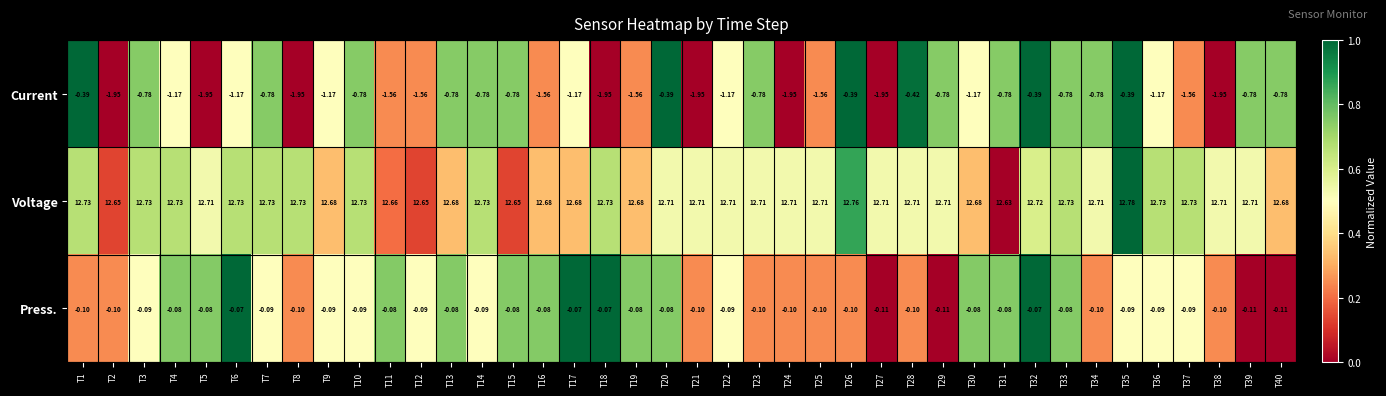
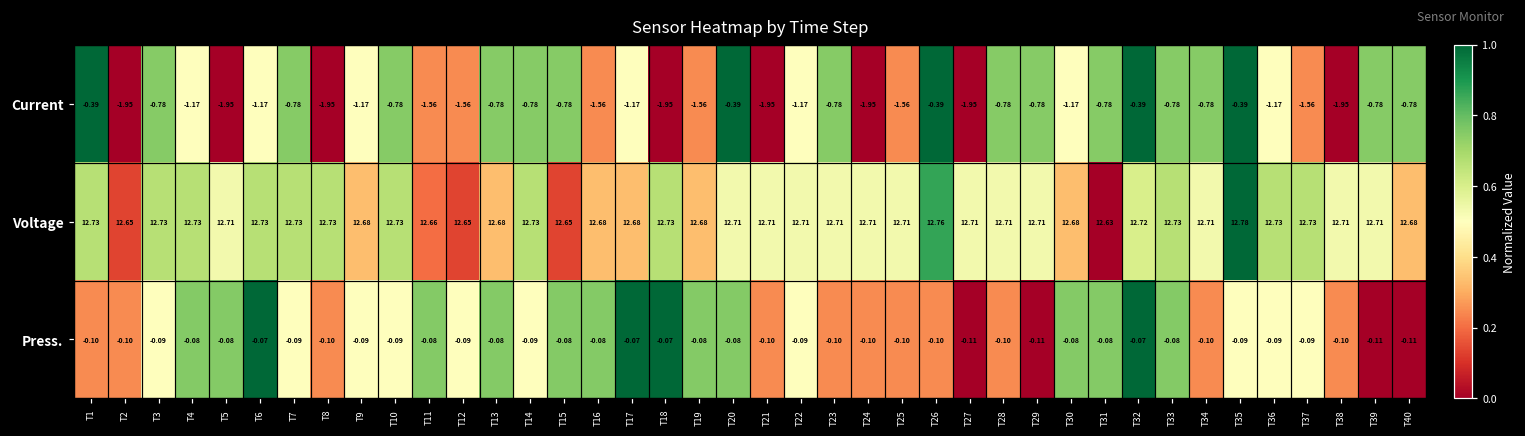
  {
    "Current": {
      "T1": -0.39,
      "T2": -1.95,
      "T3": -0.78,
      "T4": -1.17,
      "T5": -1.95,
      "T6": -1.17,
      "T7": -0.78,
      "T8": -1.95,
      "T9": -1.17,
      "T10": -0.78,
      "T11": -1.56,
      "T12": -1.56,
      "T13": -0.78,
      "T14": -0.78,
      "T15": -0.78,
      "T16": -1.56,
      "T17": -1.17,
      "T18": -1.95,
      "T19": -1.56,
      "T20": -0.39,
      "T21": -1.95,
      "T22": -1.17,
      "T23": -0.78,
      "T24": -1.95,
      "T25": -1.56,
      "T26": -0.39,
      "T27": -1.95,
-     "T28": -0.42,
+     "T28": -0.78,
      "T29": -0.78,
      "T30": -1.17,
      "T31": -0.78,
      "T32": -0.39,
      "T33": -0.78,
      "T34": -0.78,
      "T35": -0.39,
      "T36": -1.17,
      "T37": -1.56,
      "T38": -1.95,
      "T39": -0.78,
      "T40": -0.78
    },
    "Voltage": {
      "T1": 12.73,
      "T2": 12.65,
      "T3": 12.73,
      "T4": 12.73,
      "T5": 12.71,
      "T6": 12.73,
      "T7": 12.73,
      "T8": 12.73,
      "T9": 12.68,
      "T10": 12.73,
      "T11": 12.66,
      "T12": 12.65,
      "T13": 12.68,
      "T14": 12.73,
      "T15": 12.65,
      "T16": 12.68,
      "T17": 12.68,
      "T18": 12.73,
      "T19": 12.68,
      "T20": 12.71,
      "T21": 12.71,
      "T22": 12.71,
      "T23": 12.71,
      "T24": 12.71,
      "T25": 12.71,
      "T26": 12.76,
      "T27": 12.71,
      "T28": 12.71,
      "T29": 12.71,
      "T30": 12.68,
      "T31": 12.63,
      "T32": 12.72,
      "T33": 12.73,
      "T34": 12.71,
      "T35": 12.78,
      "T36": 12.73,
      "T37": 12.73,
      "T38": 12.71,
      "T39": 12.71,
      "T40": 12.68
    },
    "Press.": {
      "T1": -0.10,
      "T2": -0.10,
      "T3": -0.09,
      "T4": -0.08,
      "T5": -0.08,
      "T6": -0.07,
      "T7": -0.09,
      "T8": -0.10,
      "T9": -0.09,
      "T10": -0.09,
      "T11": -0.08,
      "T12": -0.09,
      "T13": -0.08,
      "T14": -0.09,
      "T15": -0.08,
      "T16": -0.08,
      "T17": -0.07,
      "T18": -0.07,
      "T19": -0.08,
      "T20": -0.08,
      "T21": -0.10,
      "T22": -0.09,
      "T23": -0.10,
      "T24": -0.10,
      "T25": -0.10,
      "T26": -0.10,
      "T27": -0.11,
      "T28": -0.10,
      "T29": -0.11,
      "T30": -0.08,
      "T31": -0.08,
      "T32": -0.07,
      "T33": -0.08,
      "T34": -0.10,
      "T35": -0.09,
      "T36": -0.09,
      "T37": -0.09,
      "T38": -0.10,
      "T39": -0.11,
      "T40": -0.11
    }
  }
